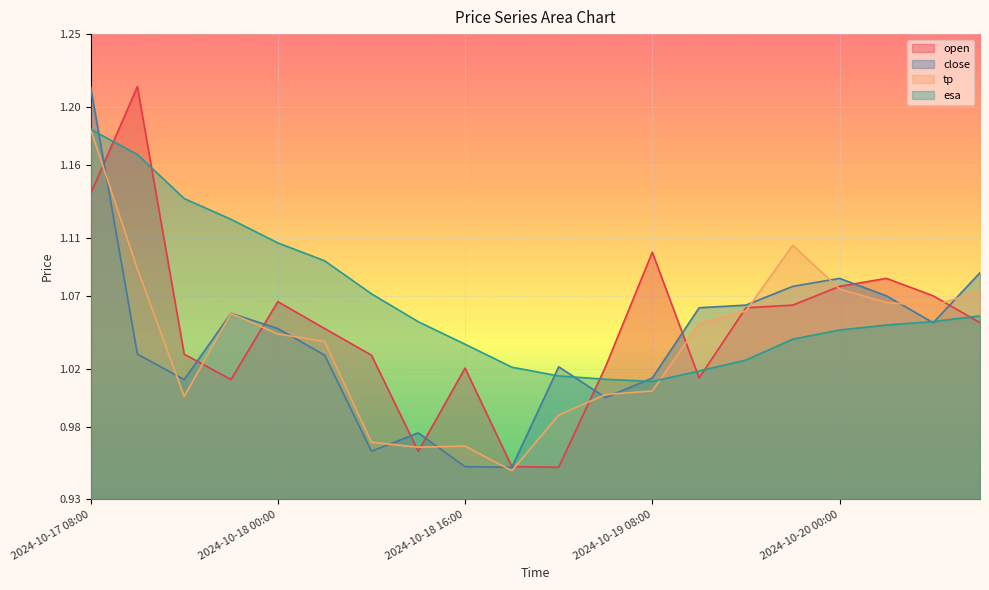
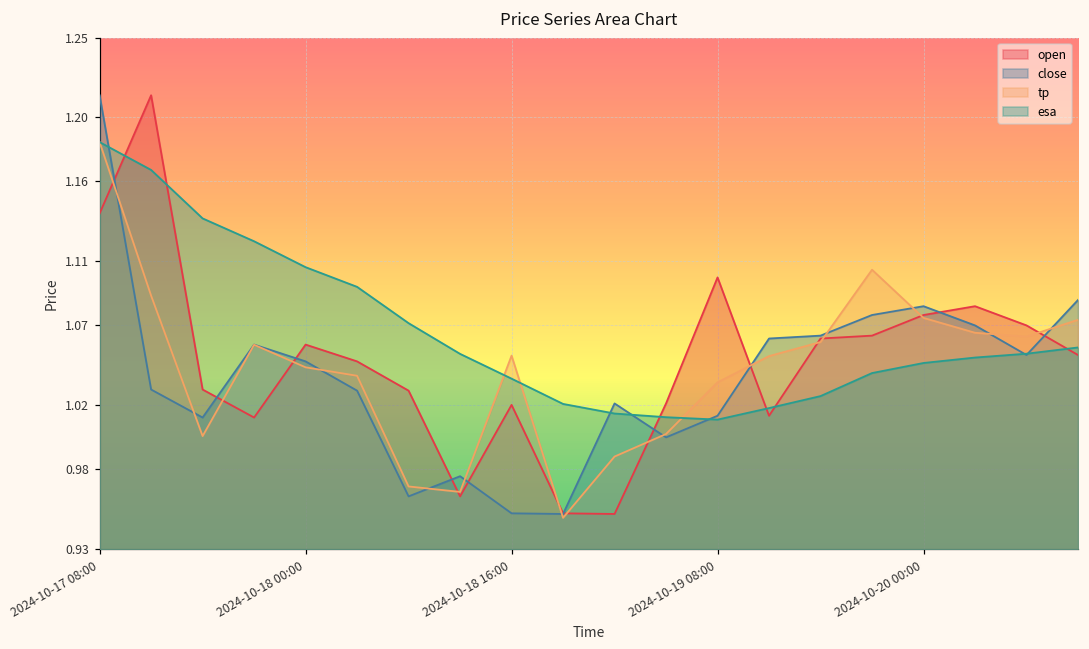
  {
    "open": {
      "2024-10-17 08:00": 1.140,
-     "2024-10-18 00:00": 1.066,
+     "2024-10-18 00:00": 1.058,
      "2024-10-18 16:00": 1.020,
      "2024-10-19 08:00": 1.100,
      "2024-10-20 00:00": 1.077
    },
    "tp": {
      "2024-10-18 00:00": 1.044,
-     "2024-10-18 16:00": 0.967,
-     "2024-10-19 08:00": 1.005,
+     "2024-10-18 16:00": 1.051,
+     "2024-10-19 08:00": 1.034,
      "2024-10-20 00:00": 1.075
    }
  }
